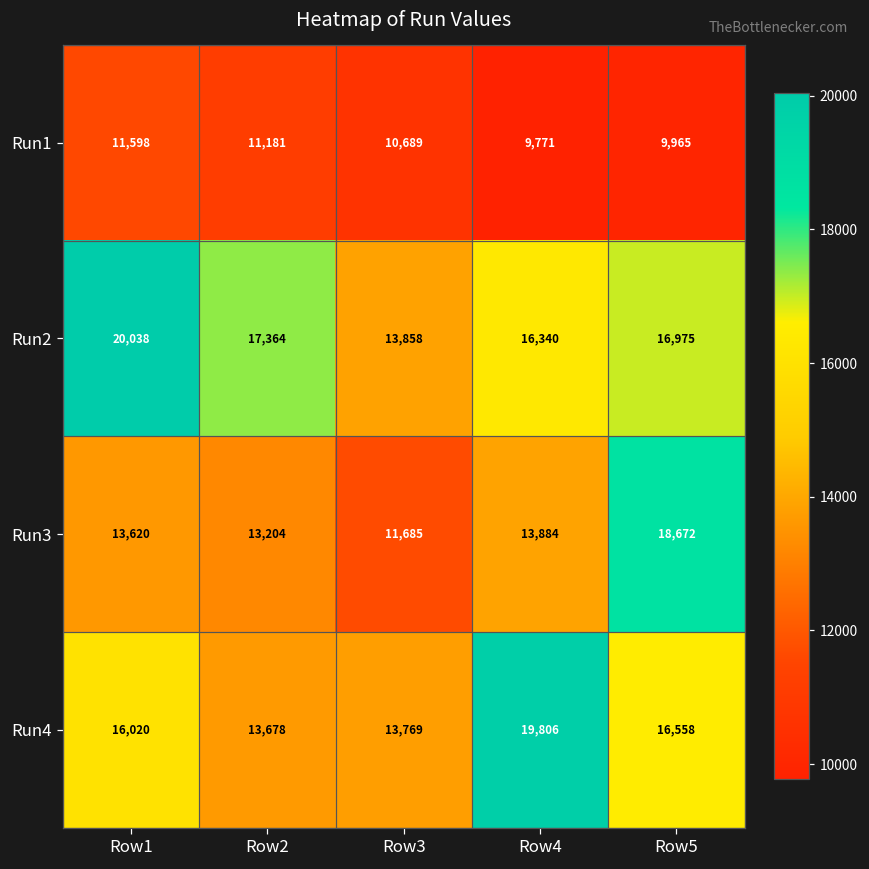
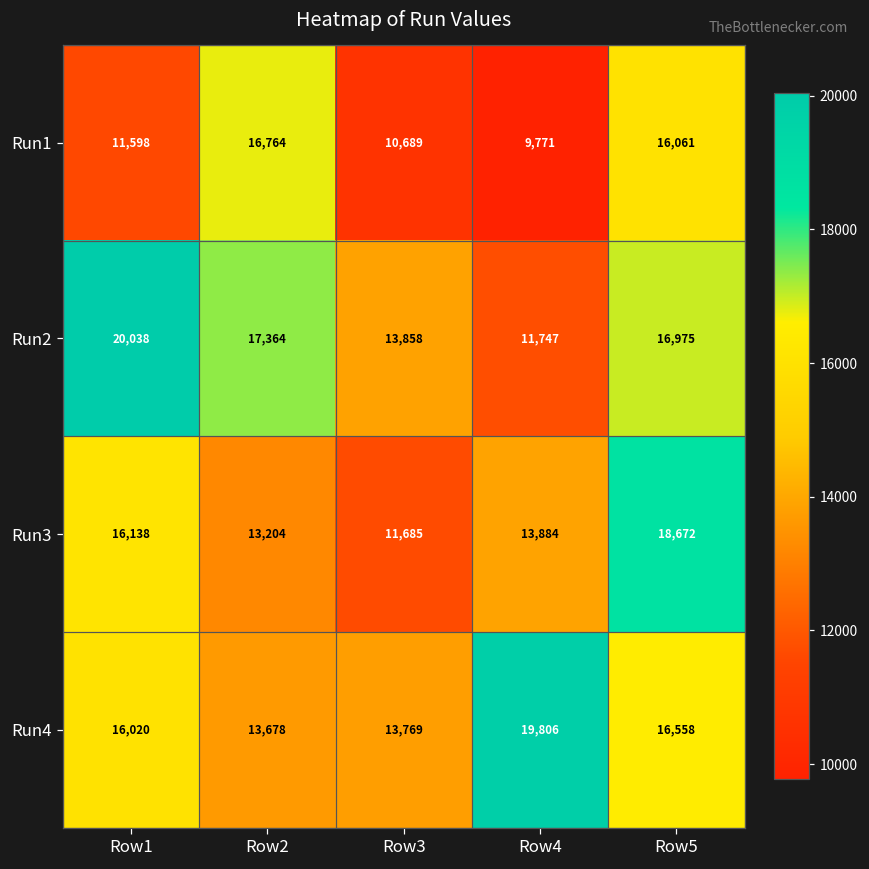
  {
    "Run1": {
      "Row1": "11,598",
-     "Row2": "11,181",
+     "Row2": "16,764",
      "Row3": "10,689",
      "Row4": "9,771",
-     "Row5": "9,965"
+     "Row5": "16,061"
    },
    "Run2": {
      "Row1": "20,038",
      "Row2": "17,364",
      "Row3": "13,858",
-     "Row4": "16,340",
+     "Row4": "11,747",
      "Row5": "16,975"
    },
    "Run3": {
-     "Row1": "13,620",
+     "Row1": "16,138",
      "Row2": "13,204",
      "Row3": "11,685",
      "Row4": "13,884",
      "Row5": "18,672"
    },
    "Run4": {
      "Row1": "16,020",
      "Row2": "13,678",
      "Row3": "13,769",
      "Row4": "19,806",
      "Row5": "16,558"
    }
  }
